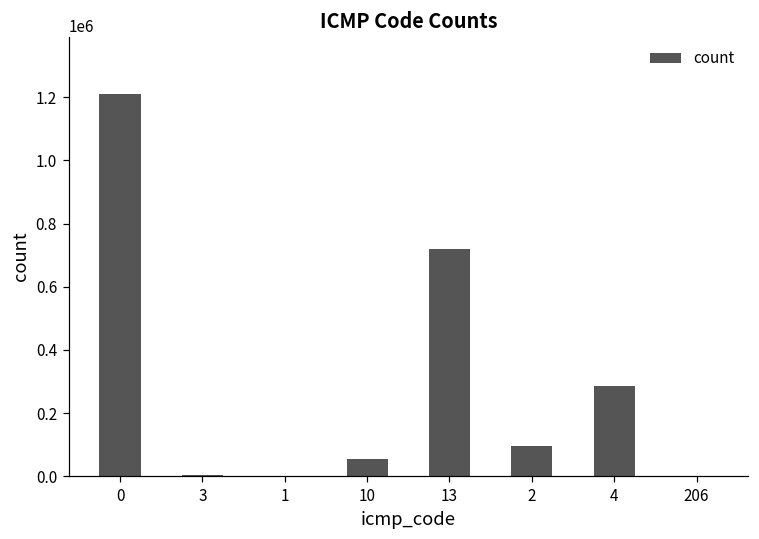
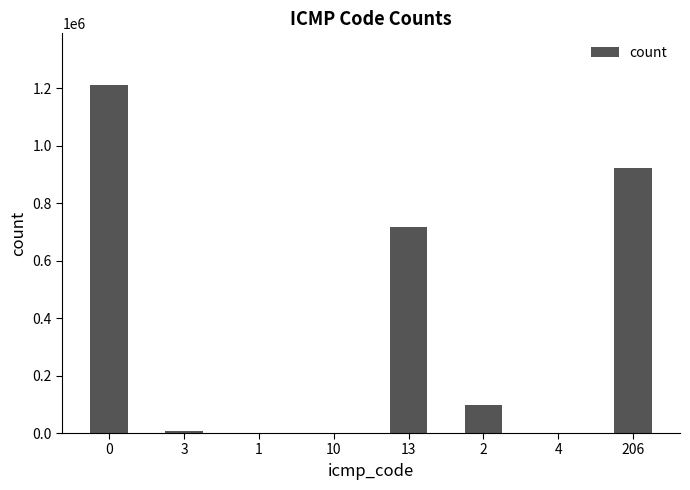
  {
    "0": 1210000,
-   "10": 50000,
+   "10": 0,
    "13": 720000,
    "2": 100000,
-   "4": 290000,
-   "206": 0
+   "4": 0,
+   "206": 920000
  }
